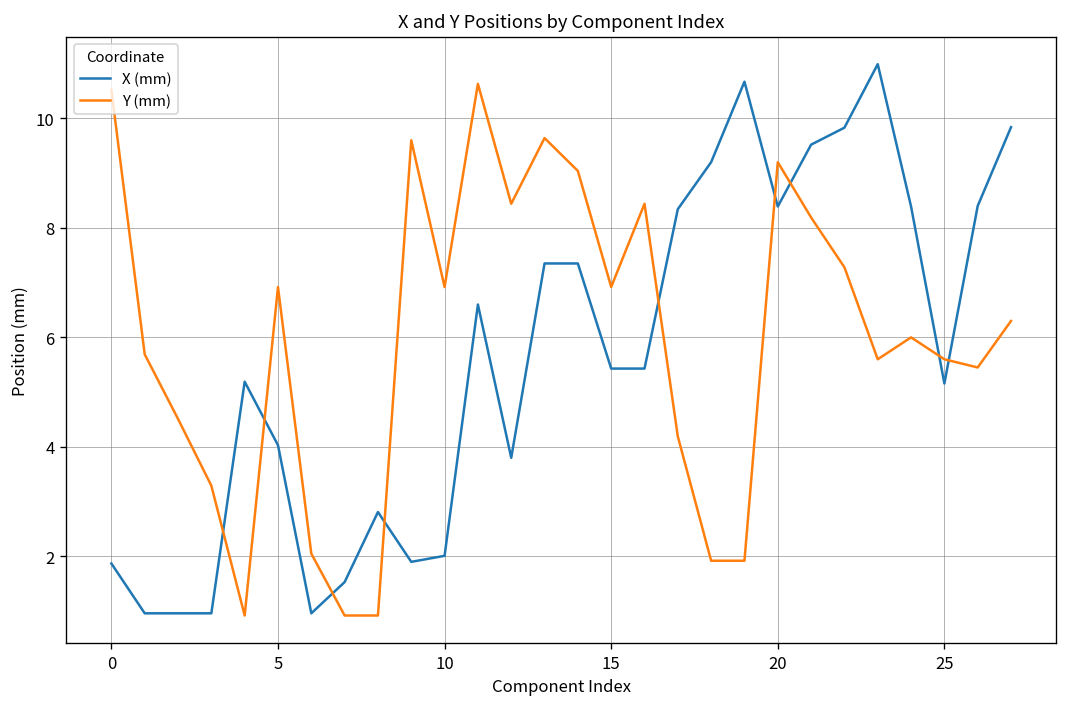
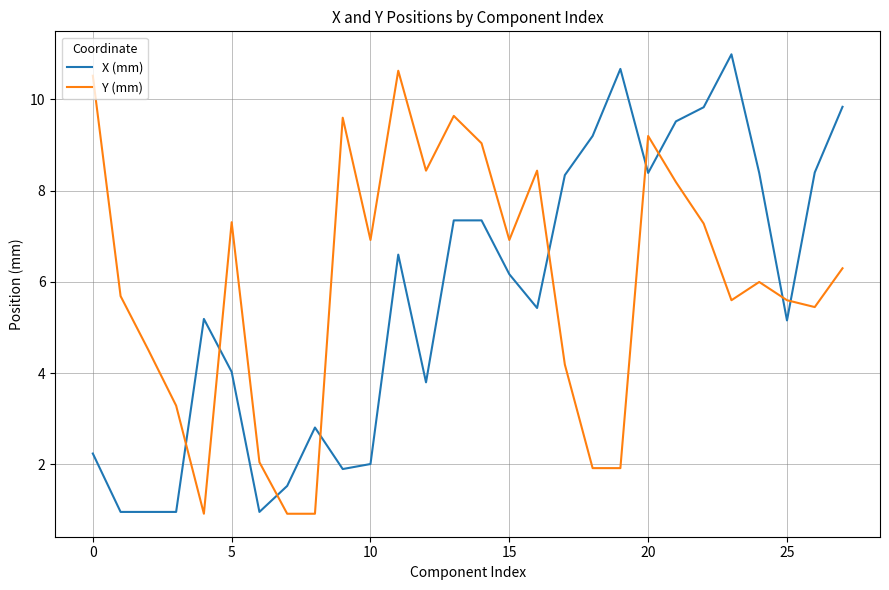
  {
    "X (mm)": {
-     "0": 1.9,
+     "0": 2.2,
      "5": 4.0,
      "10": 2.0,
-     "15": 5.4,
+     "15": 6.2,
      "20": 8.4,
      "25": 5.2
    },
    "Y (mm)": {
-     "5": 6.9,
+     "5": 7.3,
      "10": 6.9,
      "15": 6.9,
      "20": 9.2,
      "25": 5.6
    }
  }
